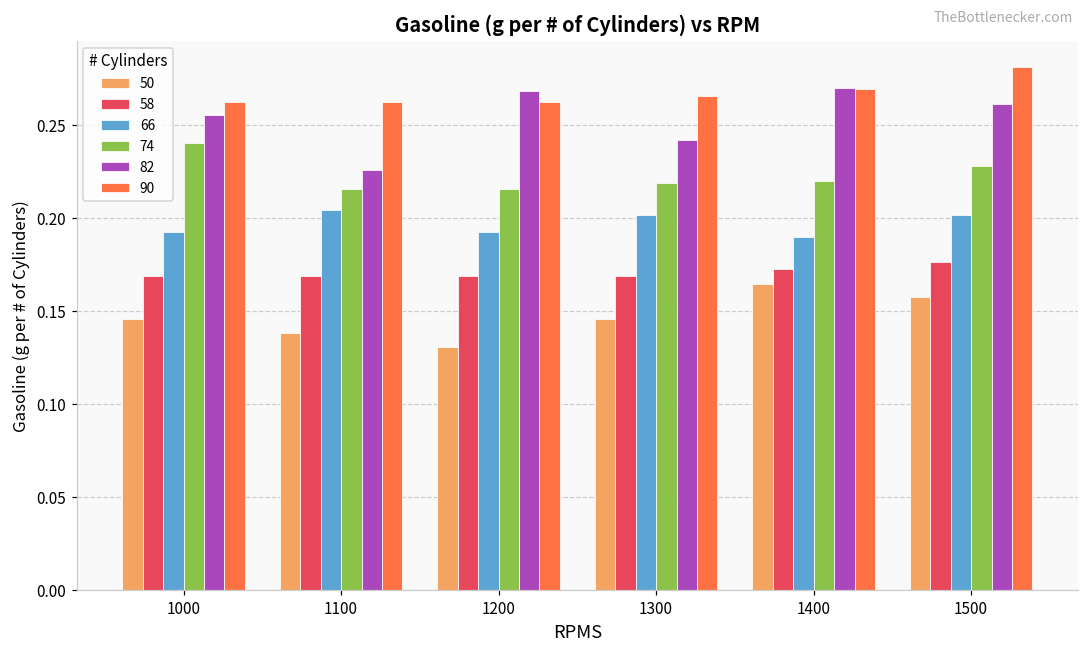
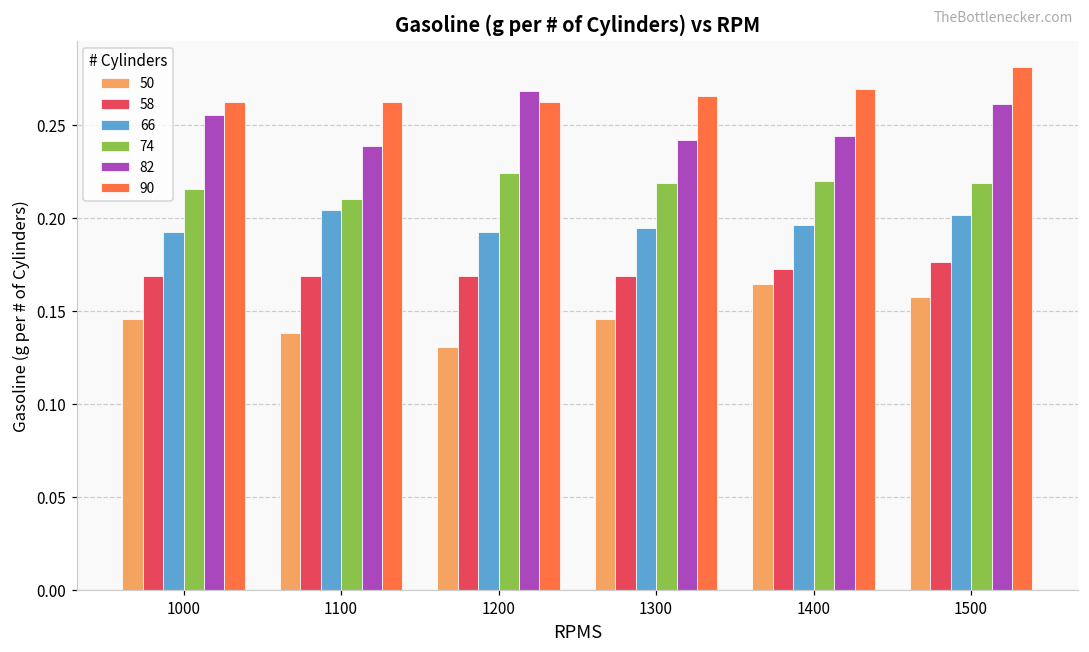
  {
    "50": {
      "1000": 0.146,
      "1100": 0.138,
      "1200": 0.131,
      "1300": 0.146,
      "1400": 0.165,
      "1500": 0.158
    },
    "66": {
      "1000": 0.192,
      "1100": 0.204,
      "1200": 0.192,
-     "1300": 0.202,
-     "1400": 0.190,
+     "1300": 0.195,
+     "1400": 0.196,
      "1500": 0.202
    },
    "74": {
-     "1000": 0.241,
-     "1100": 0.216,
-     "1200": 0.216,
+     "1000": 0.216,
+     "1100": 0.210,
+     "1200": 0.224,
      "1300": 0.219,
      "1400": 0.220,
-     "1500": 0.228
+     "1500": 0.219
    },
    "82": {
      "1000": 0.256,
-     "1100": 0.226,
+     "1100": 0.239,
      "1200": 0.269,
      "1300": 0.242,
-     "1400": 0.270,
+     "1400": 0.244,
      "1500": 0.261
    }
  }
